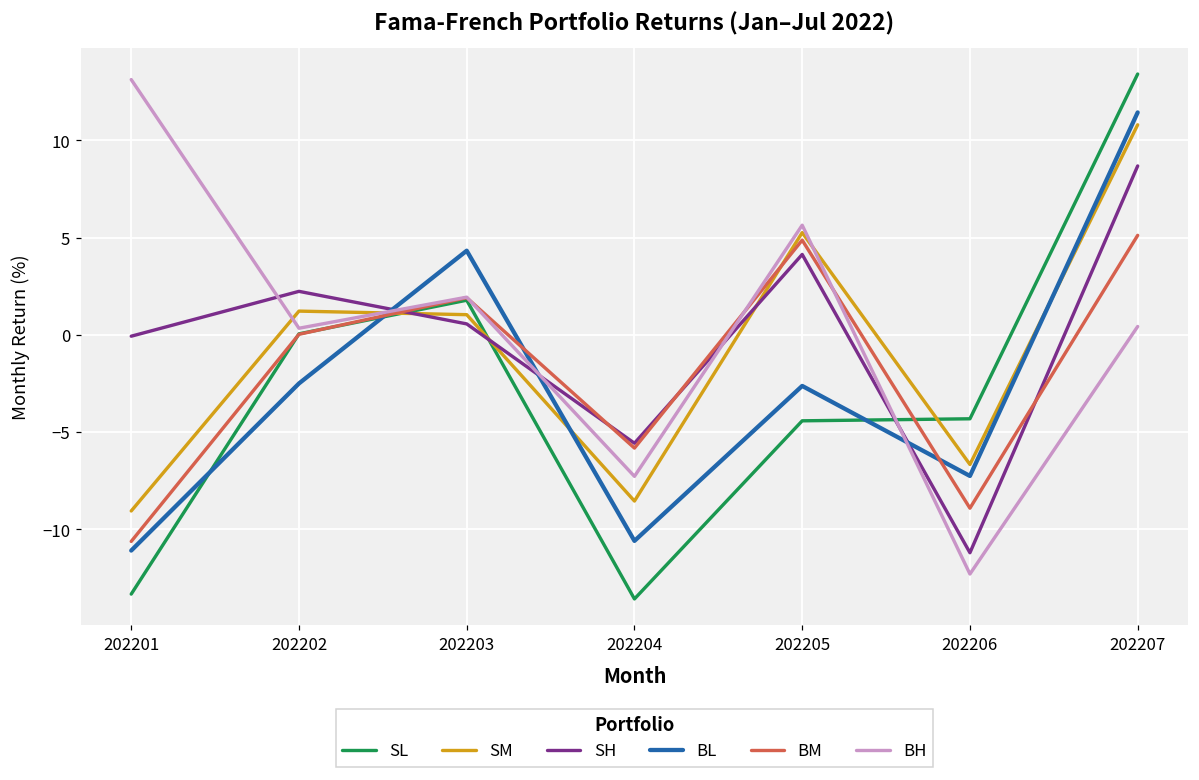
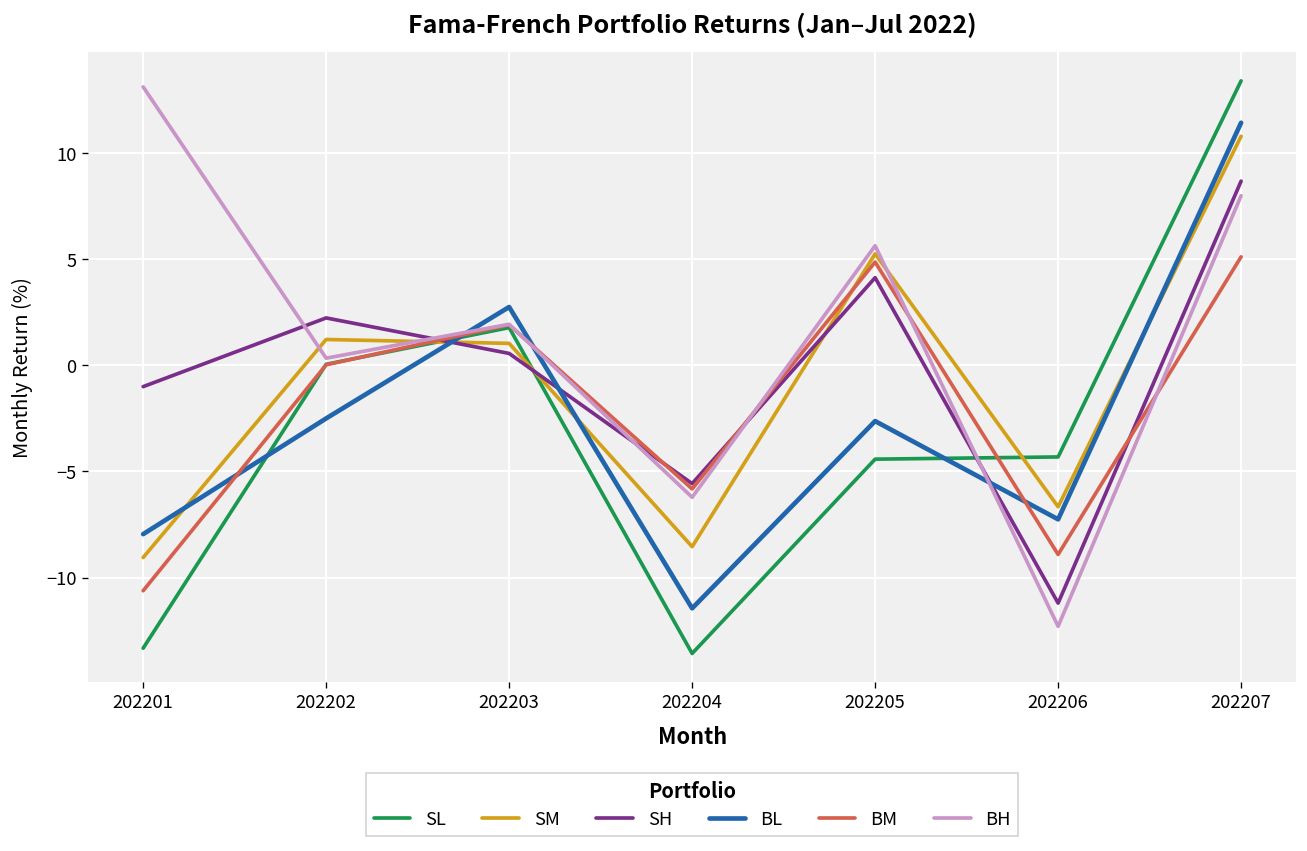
  {
    "SL": {
      "202201": -13.3,
      "202204": -13.6,
      "202205": -4.4,
      "202206": -4.3,
      "202207": 13.4
    },
    "SM": {
      "202201": -9.1,
      "202202": 1.2,
      "202203": 1.0,
      "202204": -8.5,
      "202205": 5.3,
      "202206": -6.7,
      "202207": 10.8
    },
    "SH": {
-     "202201": -0.1,
+     "202201": -1.0,
      "202202": 2.2,
      "202203": 0.6,
      "202204": -5.6,
      "202205": 4.1,
      "202206": -11.2,
      "202207": 8.7
    },
    "BL": {
-     "202201": -11.1,
+     "202201": -8.0,
      "202202": -2.5,
-     "202203": 4.3,
-     "202204": -10.6,
+     "202203": 2.8,
+     "202204": -11.5,
      "202205": -2.6,
      "202206": -7.3,
      "202207": 11.4
    },
    "BM": {
      "202201": -10.6,
      "202204": -5.8,
      "202205": 4.9,
      "202206": -8.9,
      "202207": 5.1
    },
    "BH": {
      "202201": 13.1,
      "202202": 0.3,
-     "202204": -7.3,
+     "202204": -6.2,
      "202205": 5.6,
      "202206": -12.3,
-     "202207": 0.4
+     "202207": 8.0
    }
  }
